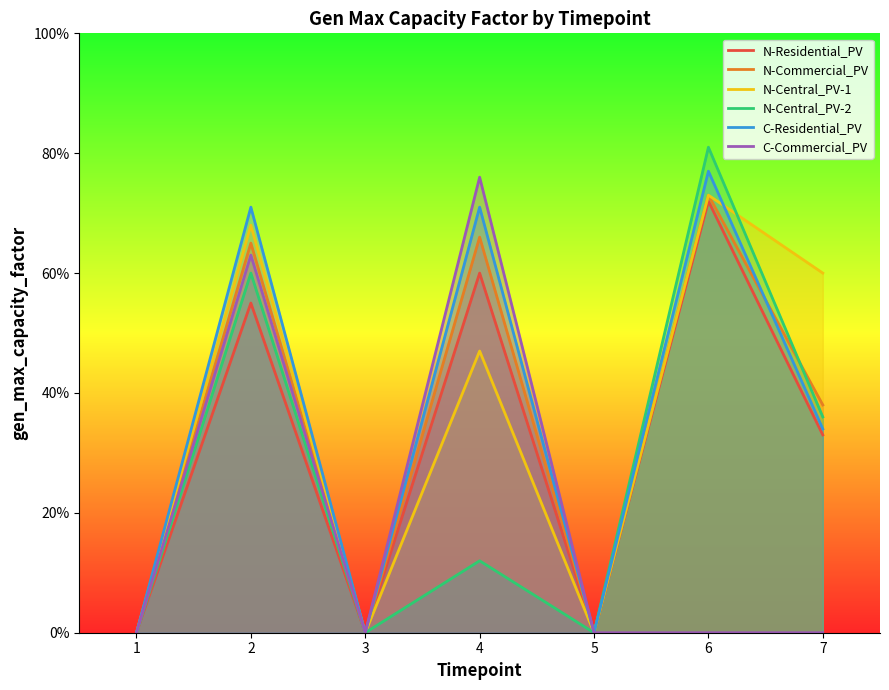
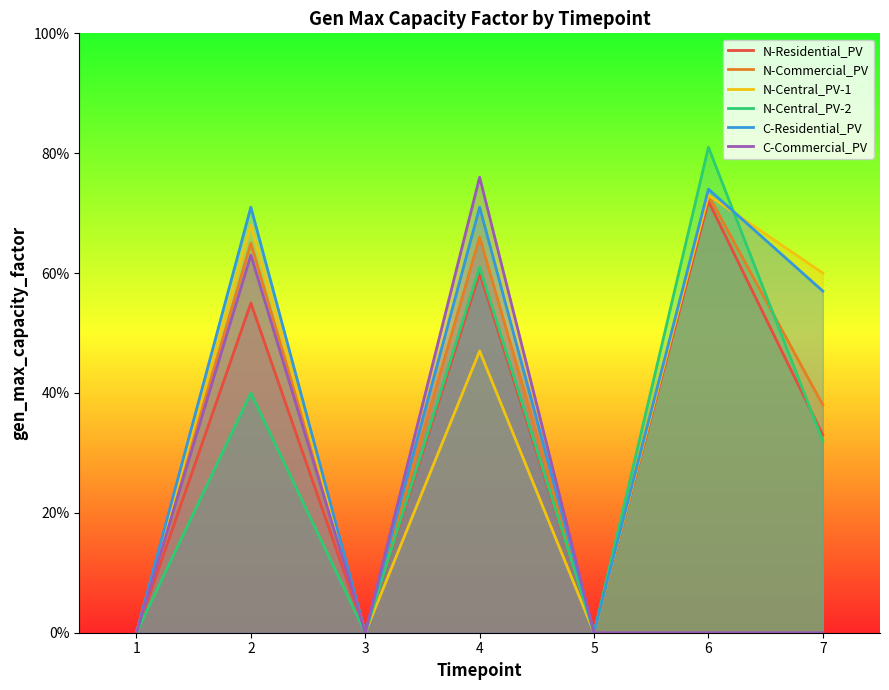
  {
    "N-Central_PV-1": {
      "2": "68%",
      "4": "47%",
      "7": "60%"
    },
    "N-Central_PV-2": {
-     "2": "60%",
-     "4": "12%",
+     "2": "40%",
+     "4": "61%",
      "6": "81%",
-     "7": "36%"
+     "7": "32%"
    },
    "C-Residential_PV": {
      "2": "71%",
      "4": "71%",
-     "6": "77%",
-     "7": "34%"
+     "6": "74%",
+     "7": "57%"
    },
    "C-Commercial_PV": {
      "2": "63%",
      "4": "76%",
      "6": "0%",
      "7": "0%"
    }
  }
